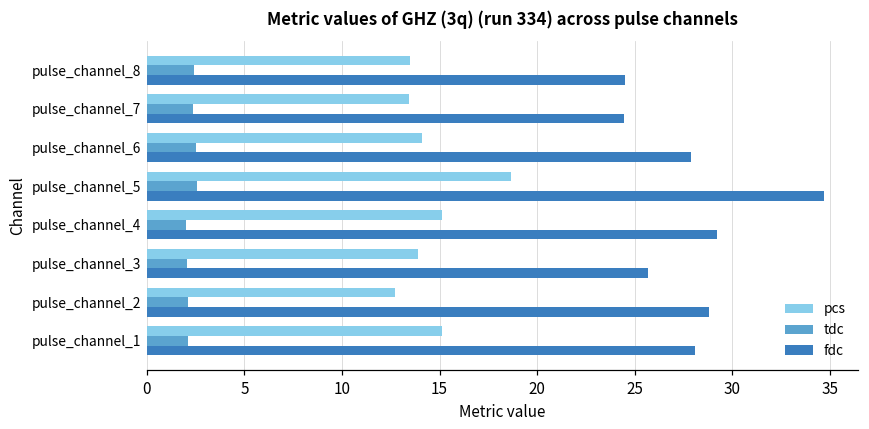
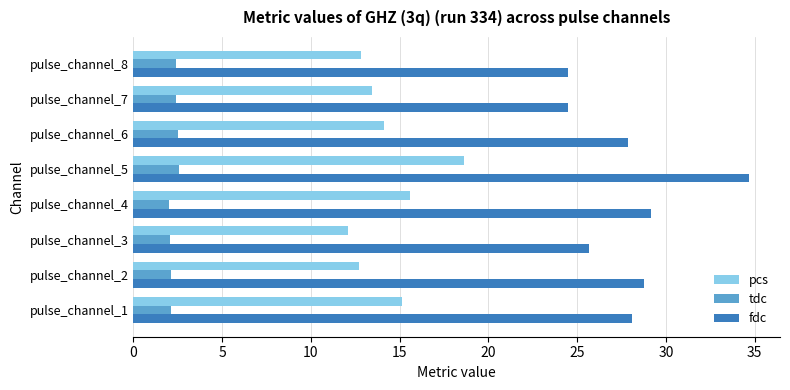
  {
    "pcs": {
-     "pulse_channel_8": 13.5,
+     "pulse_channel_8": 12.8,
      "pulse_channel_7": 13.4,
      "pulse_channel_6": 14.1,
      "pulse_channel_5": 18.6,
-     "pulse_channel_4": 15.1,
-     "pulse_channel_3": 13.9,
+     "pulse_channel_4": 15.6,
+     "pulse_channel_3": 12.1,
      "pulse_channel_2": 12.7,
      "pulse_channel_1": 15.1
    }
  }
